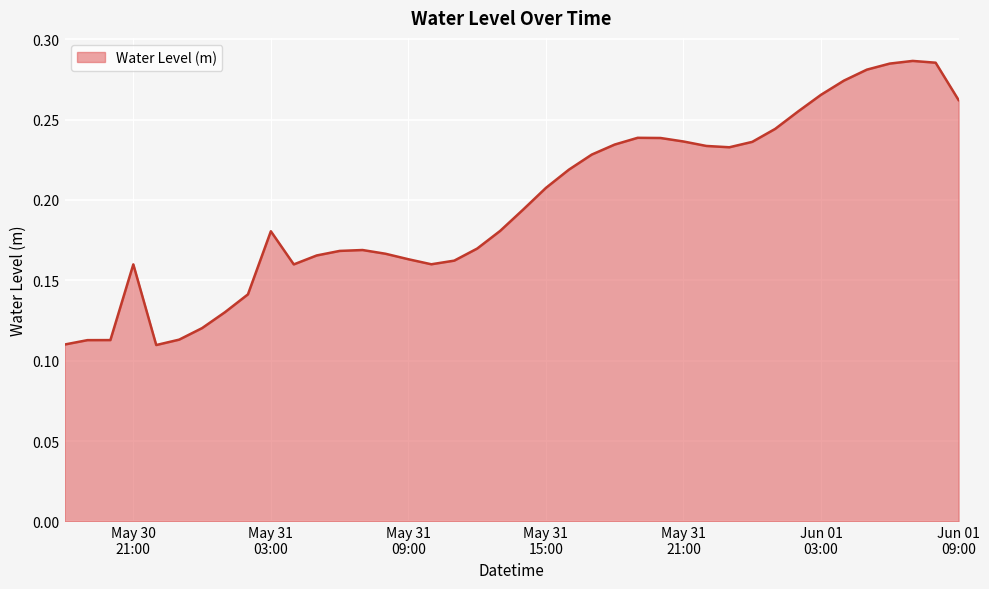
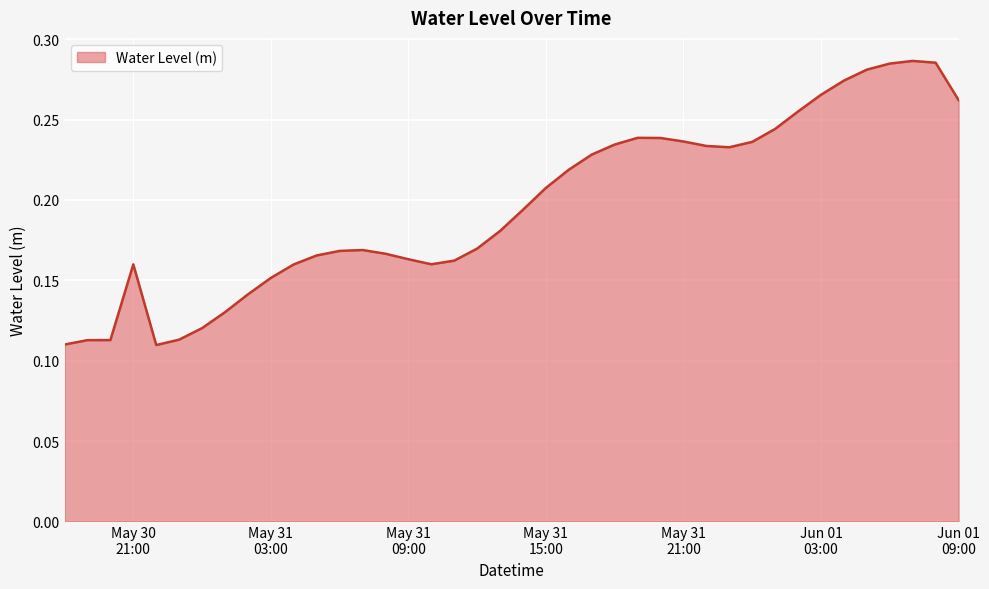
  {
    "May 30 21:00": 0.160,
-   "May 31 03:00": 0.181,
+   "May 31 03:00": 0.152,
    "May 31 09:00": 0.163,
    "May 31 15:00": 0.208,
    "May 31 21:00": 0.236,
    "Jun 01 03:00": 0.265,
    "Jun 01 09:00": 0.262
  }
